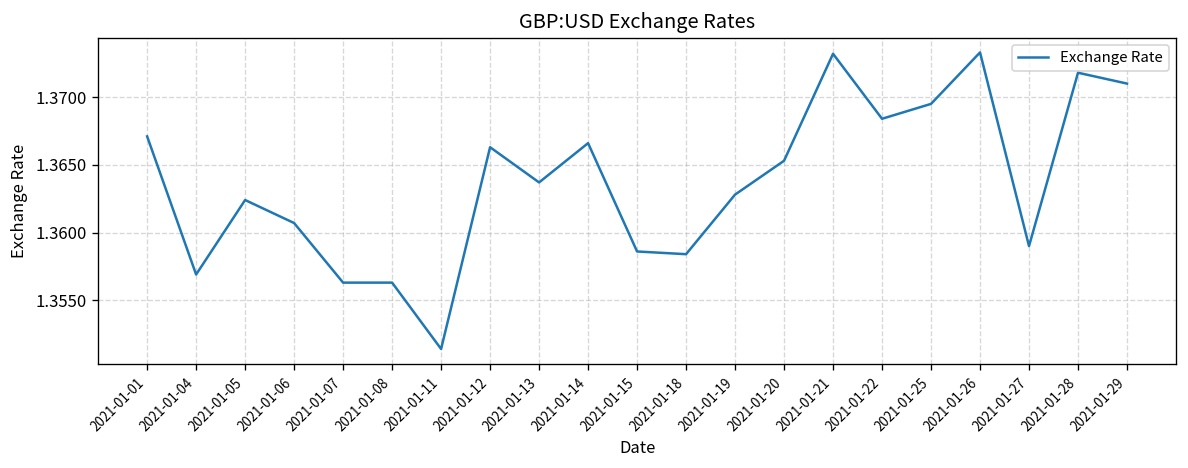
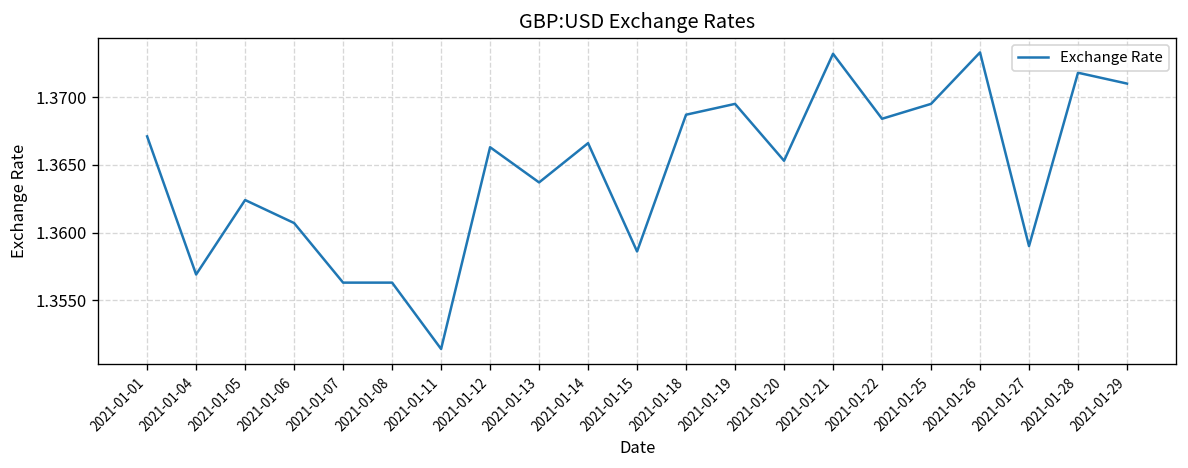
  {
    "2021-01-01": 1.3671,
    "2021-01-04": 1.3569,
    "2021-01-05": 1.3624,
    "2021-01-06": 1.3607,
    "2021-01-07": 1.3563,
    "2021-01-08": 1.3563,
    "2021-01-11": 1.3514,
    "2021-01-12": 1.3663,
    "2021-01-13": 1.3637,
    "2021-01-14": 1.3666,
    "2021-01-15": 1.3586,
-   "2021-01-18": 1.3584,
-   "2021-01-19": 1.3628,
+   "2021-01-18": 1.3687,
+   "2021-01-19": 1.3695,
    "2021-01-20": 1.3653,
    "2021-01-21": 1.3732,
    "2021-01-22": 1.3684,
    "2021-01-25": 1.3695,
    "2021-01-26": 1.3733,
    "2021-01-27": 1.3590,
    "2021-01-29": 1.3710
  }
